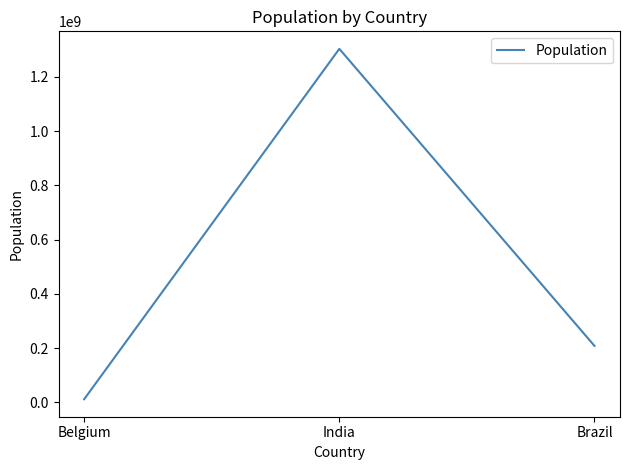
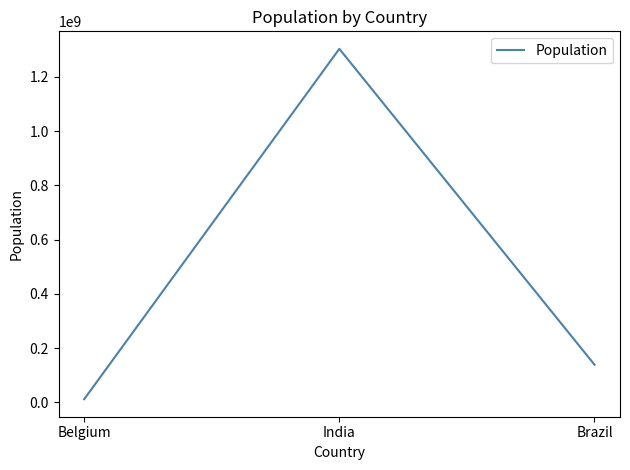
  {
    "Belgium": 10000000,
    "India": 1300000000,
-   "Brazil": 210000000
+   "Brazil": 140000000
  }
